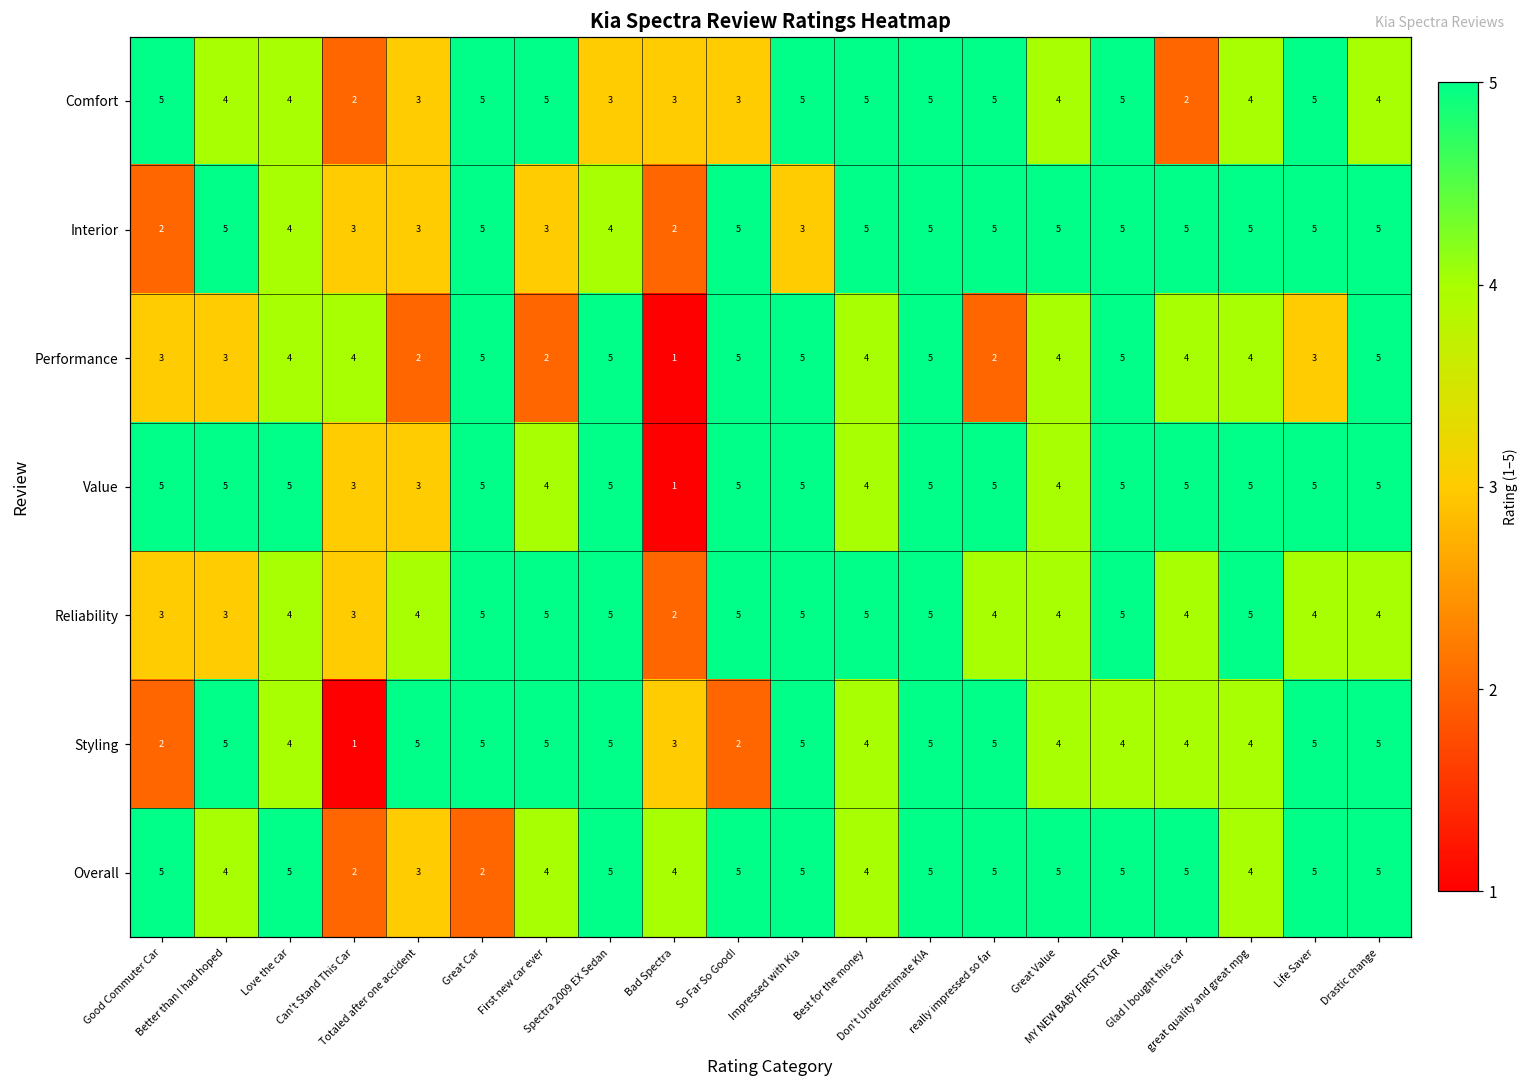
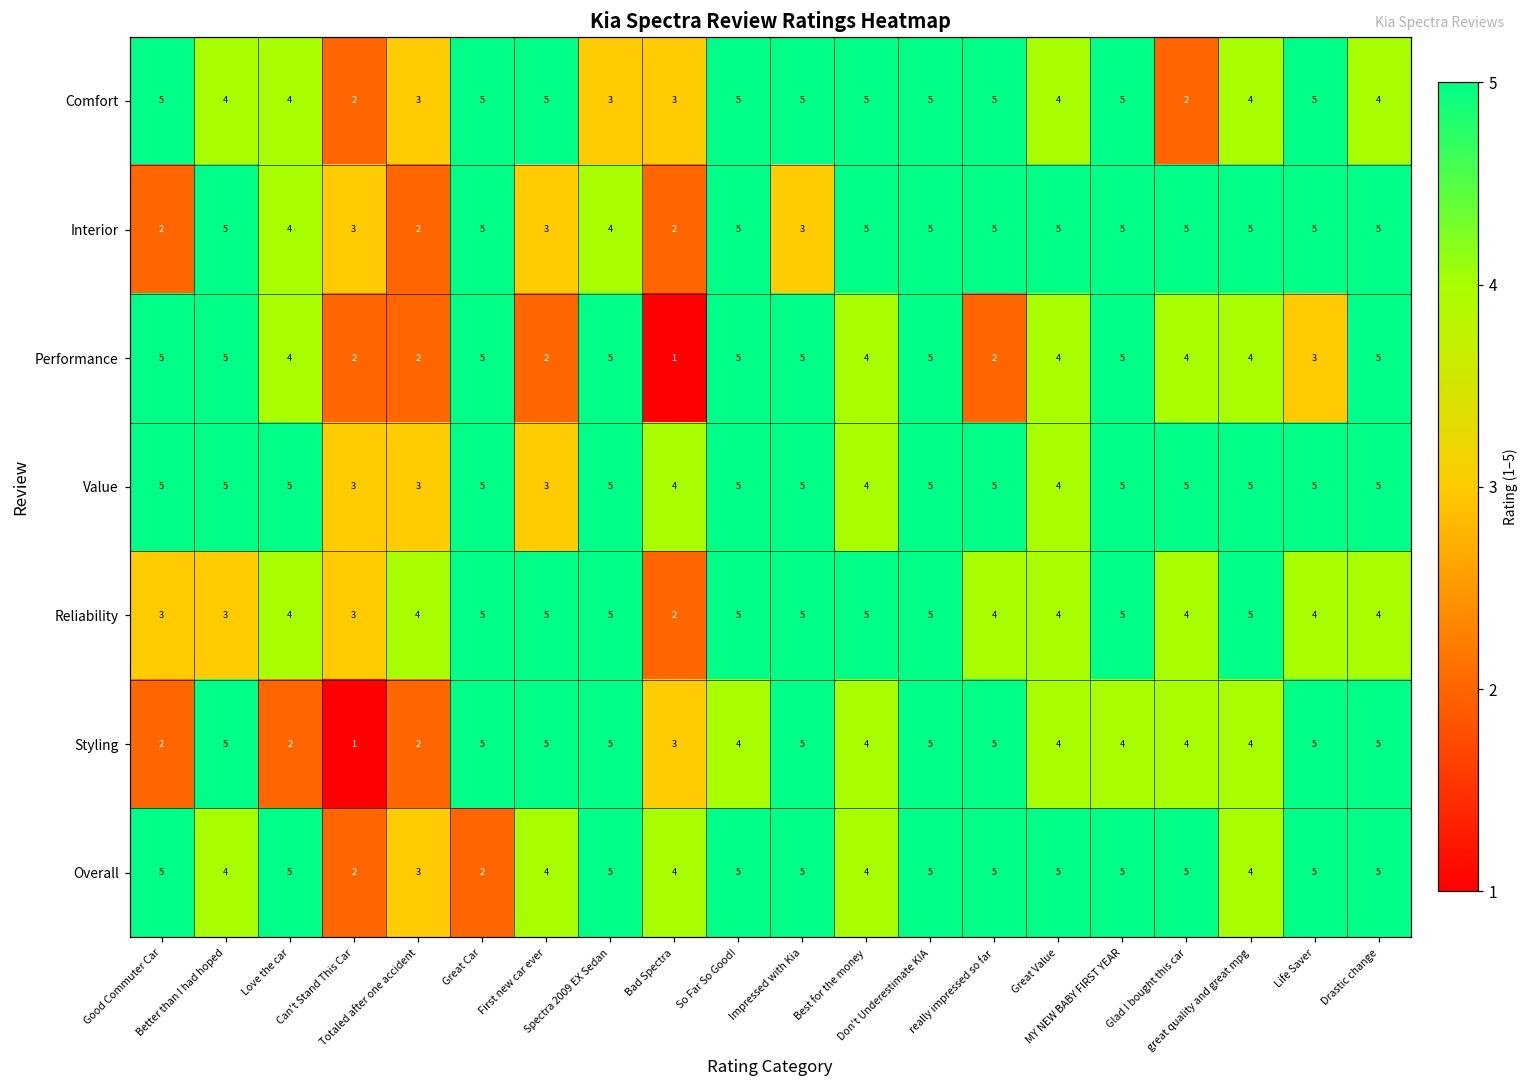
  {
    "Comfort": {
      "Good Commuter Car": 5,
      "Better than I had hoped": 4,
      "Love the car": 4,
      "Can't Stand This Car": 2,
      "Totaled after one accident": 3,
      "Great Car": 5,
      "First new car ever": 5,
      "Spectra 2009 EX Sedan": 3,
      "Bad Spectra": 3,
-     "So Far So Good!": 3,
+     "So Far So Good!": 5,
      "Impressed with Kia": 5,
      "Best for the money": 5,
      "Don't Underestimate KIA": 5,
      "really impressed so far": 5,
      "Great Value": 4,
      "MY NEW BABY FIRST YEAR": 5,
      "Glad I bought this car": 2,
      "great quality and great mpg": 4,
      "Life Saver": 5,
      "Drastic change": 4
    },
    "Interior": {
      "Good Commuter Car": 2,
      "Better than I had hoped": 5,
      "Love the car": 4,
      "Can't Stand This Car": 3,
-     "Totaled after one accident": 3,
+     "Totaled after one accident": 2,
      "Great Car": 5,
      "First new car ever": 3,
      "Spectra 2009 EX Sedan": 4,
      "Bad Spectra": 2,
      "So Far So Good!": 5,
      "Impressed with Kia": 3,
      "Best for the money": 5,
      "Don't Underestimate KIA": 5,
      "really impressed so far": 5,
      "Great Value": 5,
      "MY NEW BABY FIRST YEAR": 5,
      "Glad I bought this car": 5,
      "great quality and great mpg": 5,
      "Life Saver": 5,
      "Drastic change": 5
    },
    "Performance": {
-     "Good Commuter Car": 3,
-     "Better than I had hoped": 3,
+     "Good Commuter Car": 5,
+     "Better than I had hoped": 5,
      "Love the car": 4,
-     "Can't Stand This Car": 4,
+     "Can't Stand This Car": 2,
      "Totaled after one accident": 2,
      "Great Car": 5,
      "First new car ever": 2,
      "Spectra 2009 EX Sedan": 5,
      "Bad Spectra": 1,
      "So Far So Good!": 5,
      "Impressed with Kia": 5,
      "Best for the money": 4,
      "Don't Underestimate KIA": 5,
      "really impressed so far": 2,
      "Great Value": 4,
      "MY NEW BABY FIRST YEAR": 5,
      "Glad I bought this car": 4,
      "great quality and great mpg": 4,
      "Life Saver": 3,
      "Drastic change": 5
    },
    "Value": {
      "Good Commuter Car": 5,
      "Better than I had hoped": 5,
      "Love the car": 5,
      "Can't Stand This Car": 3,
      "Totaled after one accident": 3,
      "Great Car": 5,
-     "First new car ever": 4,
+     "First new car ever": 3,
      "Spectra 2009 EX Sedan": 5,
-     "Bad Spectra": 1,
+     "Bad Spectra": 4,
      "So Far So Good!": 5,
      "Impressed with Kia": 5,
      "Best for the money": 4,
      "Don't Underestimate KIA": 5,
      "really impressed so far": 5,
      "Great Value": 4,
      "MY NEW BABY FIRST YEAR": 5,
      "Glad I bought this car": 5,
      "great quality and great mpg": 5,
      "Life Saver": 5,
      "Drastic change": 5
    },
    "Reliability": {
      "Good Commuter Car": 3,
      "Better than I had hoped": 3,
      "Love the car": 4,
      "Can't Stand This Car": 3,
      "Totaled after one accident": 4,
      "Great Car": 5,
      "First new car ever": 5,
      "Spectra 2009 EX Sedan": 5,
      "Bad Spectra": 2,
      "So Far So Good!": 5,
      "Impressed with Kia": 5,
      "Best for the money": 5,
      "Don't Underestimate KIA": 5,
      "really impressed so far": 4,
      "Great Value": 4,
      "MY NEW BABY FIRST YEAR": 5,
      "Glad I bought this car": 4,
      "great quality and great mpg": 5,
      "Life Saver": 4,
      "Drastic change": 4
    },
    "Styling": {
      "Good Commuter Car": 2,
      "Better than I had hoped": 5,
-     "Love the car": 4,
+     "Love the car": 2,
      "Can't Stand This Car": 1,
-     "Totaled after one accident": 5,
+     "Totaled after one accident": 2,
      "Great Car": 5,
      "First new car ever": 5,
      "Spectra 2009 EX Sedan": 5,
      "Bad Spectra": 3,
-     "So Far So Good!": 2,
+     "So Far So Good!": 4,
      "Impressed with Kia": 5,
      "Best for the money": 4,
      "Don't Underestimate KIA": 5,
      "really impressed so far": 5,
      "Great Value": 4,
      "MY NEW BABY FIRST YEAR": 4,
      "Glad I bought this car": 4,
      "great quality and great mpg": 4,
      "Life Saver": 5,
      "Drastic change": 5
    },
    "Overall": {
      "Good Commuter Car": 5,
      "Better than I had hoped": 4,
      "Love the car": 5,
      "Can't Stand This Car": 2,
      "Totaled after one accident": 3,
      "Great Car": 2,
      "First new car ever": 4,
      "Spectra 2009 EX Sedan": 5,
      "Bad Spectra": 4,
      "So Far So Good!": 5,
      "Impressed with Kia": 5,
      "Best for the money": 4,
      "Don't Underestimate KIA": 5,
      "really impressed so far": 5,
      "Great Value": 5,
      "MY NEW BABY FIRST YEAR": 5,
      "Glad I bought this car": 5,
      "great quality and great mpg": 4,
      "Life Saver": 5,
      "Drastic change": 5
    }
  }
